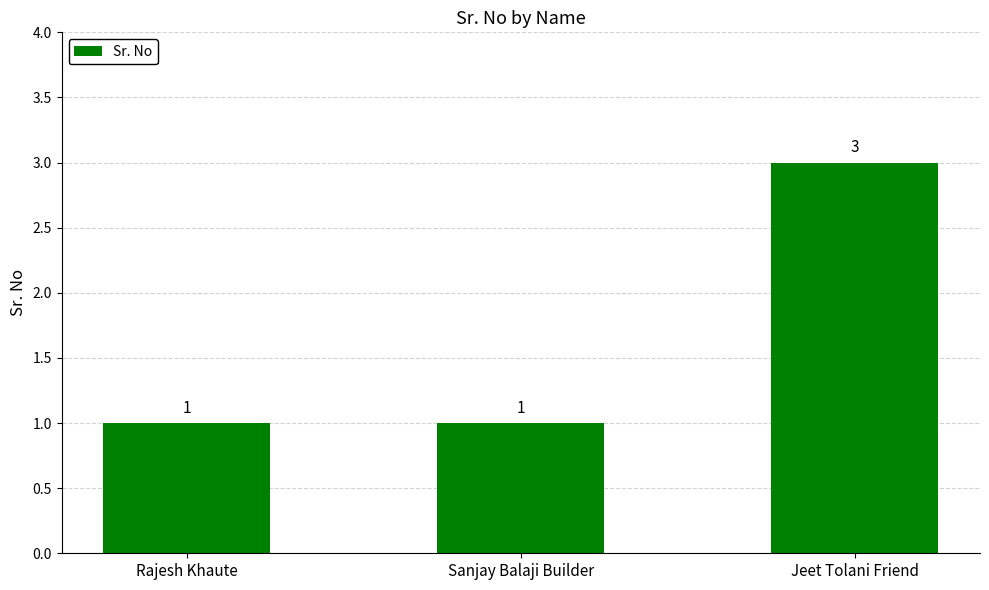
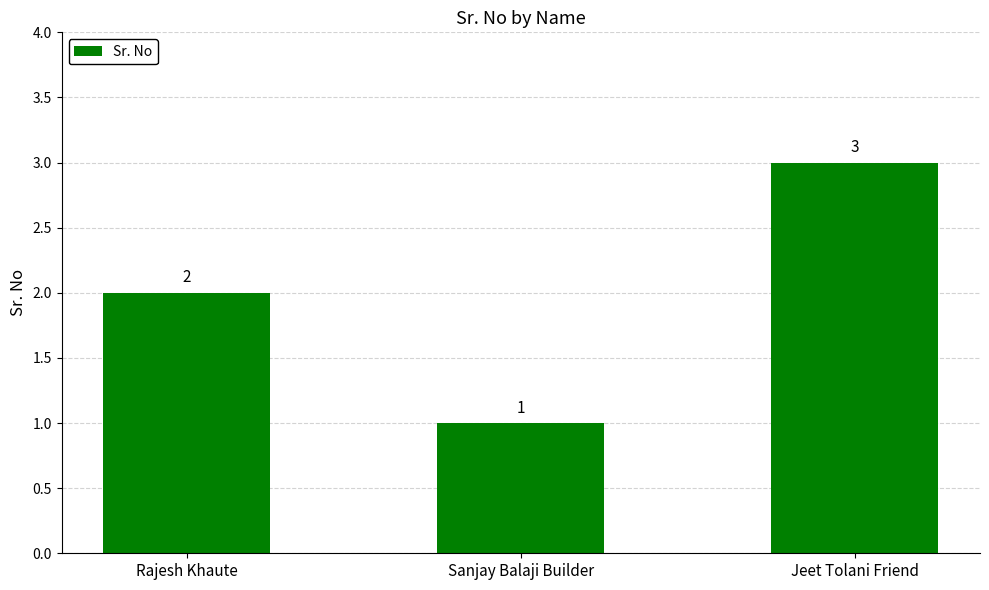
  {
-   "Rajesh Khaute": 1,
+   "Rajesh Khaute": 2,
    "Sanjay Balaji Builder": 1,
    "Jeet Tolani Friend": 3
  }
